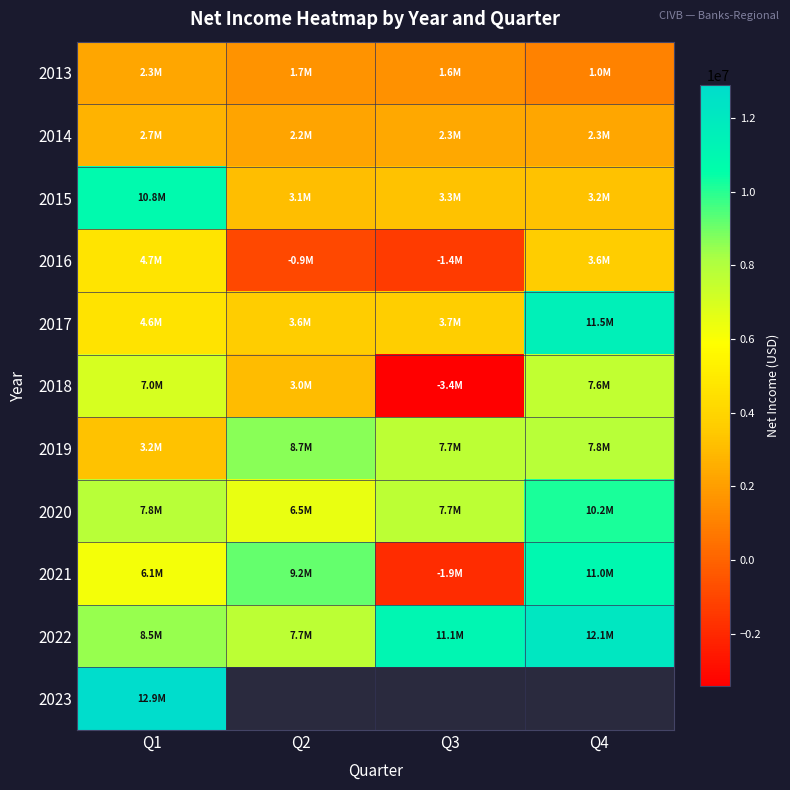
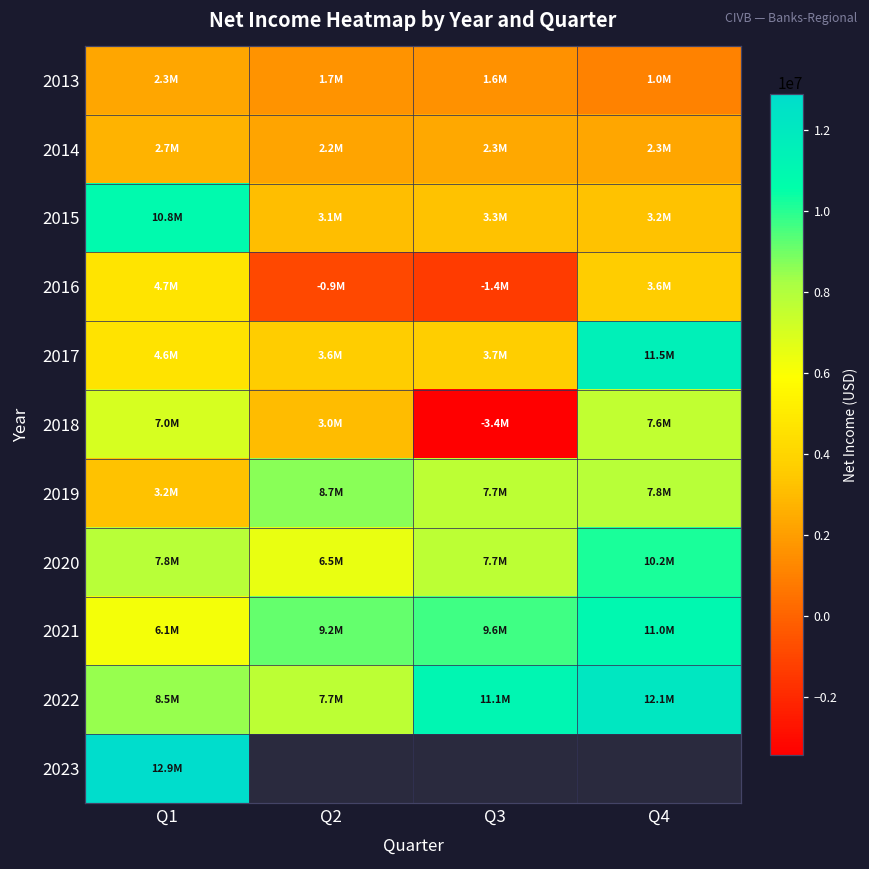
  {
    "2013": {
      "Q1": "2.3M",
      "Q2": "1.7M",
      "Q3": "1.6M",
      "Q4": "1.0M"
    },
    "2014": {
      "Q1": "2.7M",
      "Q2": "2.2M",
      "Q3": "2.3M",
      "Q4": "2.3M"
    },
    "2015": {
      "Q1": "10.8M",
      "Q2": "3.1M",
      "Q3": "3.3M",
      "Q4": "3.2M"
    },
    "2016": {
      "Q1": "4.7M",
      "Q2": "-0.9M",
      "Q3": "-1.4M",
      "Q4": "3.6M"
    },
    "2017": {
      "Q1": "4.6M",
      "Q2": "3.6M",
      "Q3": "3.7M",
      "Q4": "11.5M"
    },
    "2018": {
      "Q1": "7.0M",
      "Q2": "3.0M",
      "Q3": "-3.4M",
      "Q4": "7.6M"
    },
    "2019": {
      "Q1": "3.2M",
      "Q2": "8.7M",
      "Q3": "7.7M",
      "Q4": "7.8M"
    },
    "2020": {
      "Q1": "7.8M",
      "Q2": "6.5M",
      "Q3": "7.7M",
      "Q4": "10.2M"
    },
    "2021": {
      "Q1": "6.1M",
      "Q2": "9.2M",
-     "Q3": "-1.9M",
+     "Q3": "9.6M",
      "Q4": "11.0M"
    },
    "2022": {
      "Q1": "8.5M",
      "Q2": "7.7M",
      "Q3": "11.1M",
      "Q4": "12.1M"
    },
    "2023": {
      "Q1": "12.9M"
    }
  }
